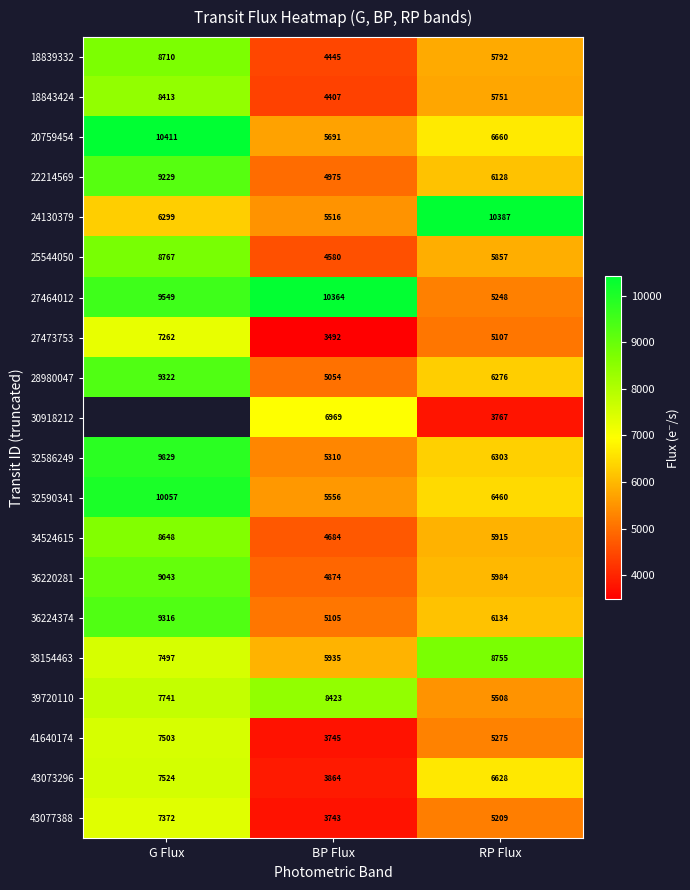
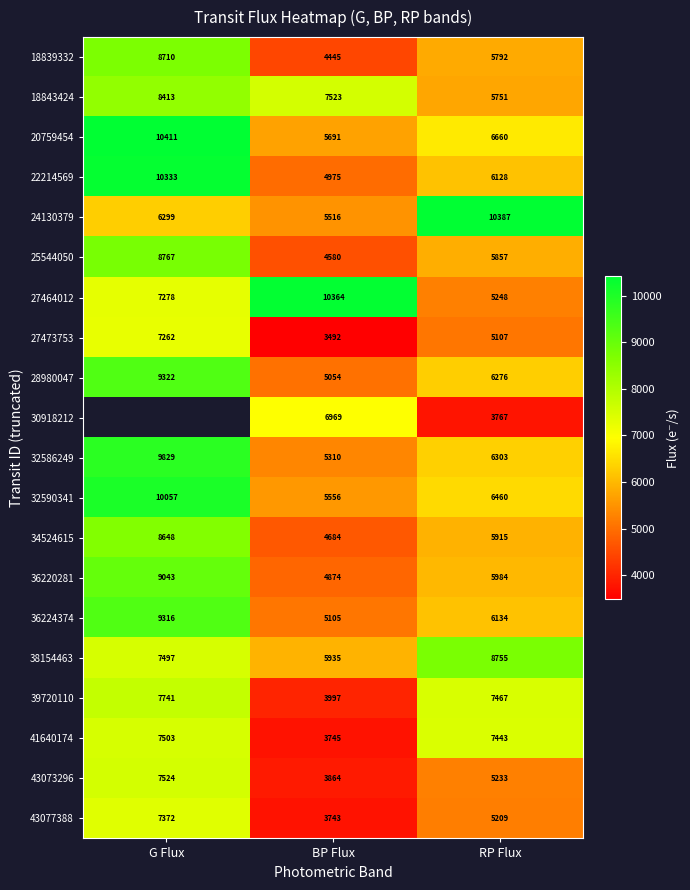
  {
    "18839332": {
      "G Flux": 8710,
      "BP Flux": 4445,
      "RP Flux": 5792
    },
    "18843424": {
      "G Flux": 8413,
-     "BP Flux": 4407,
+     "BP Flux": 7523,
      "RP Flux": 5751
    },
    "20759454": {
      "G Flux": 10411,
      "BP Flux": 5691,
      "RP Flux": 6660
    },
    "22214569": {
-     "G Flux": 9229,
+     "G Flux": 10333,
      "BP Flux": 4975,
      "RP Flux": 6128
    },
    "24130379": {
      "G Flux": 6299,
      "BP Flux": 5516,
      "RP Flux": 10387
    },
    "25544050": {
      "G Flux": 8767,
      "BP Flux": 4580,
      "RP Flux": 5857
    },
    "27464012": {
-     "G Flux": 9549,
+     "G Flux": 7278,
      "BP Flux": 10364,
      "RP Flux": 5248
    },
    "27473753": {
      "G Flux": 7262,
      "BP Flux": 3492,
      "RP Flux": 5107
    },
    "28980047": {
      "G Flux": 9322,
      "BP Flux": 5054,
      "RP Flux": 6276
    },
    "30918212": {
      "BP Flux": 6969,
      "RP Flux": 3767
    },
    "32586249": {
      "G Flux": 9829,
      "BP Flux": 5310,
      "RP Flux": 6303
    },
    "32590341": {
      "G Flux": 10057,
      "BP Flux": 5556,
      "RP Flux": 6460
    },
    "34524615": {
      "G Flux": 8648,
      "BP Flux": 4684,
      "RP Flux": 5915
    },
    "36220281": {
      "G Flux": 9043,
      "BP Flux": 4874,
      "RP Flux": 5984
    },
    "36224374": {
      "G Flux": 9316,
      "BP Flux": 5105,
      "RP Flux": 6134
    },
    "38154463": {
      "G Flux": 7497,
      "BP Flux": 5935,
      "RP Flux": 8755
    },
    "39720110": {
      "G Flux": 7741,
-     "BP Flux": 8423,
-     "RP Flux": 5508
+     "BP Flux": 3997,
+     "RP Flux": 7467
    },
    "41640174": {
      "G Flux": 7503,
      "BP Flux": 3745,
-     "RP Flux": 5275
+     "RP Flux": 7443
    },
    "43073296": {
      "G Flux": 7524,
      "BP Flux": 3864,
-     "RP Flux": 6628
+     "RP Flux": 5233
    },
    "43077388": {
      "G Flux": 7372,
      "BP Flux": 3743,
      "RP Flux": 5209
    }
  }
